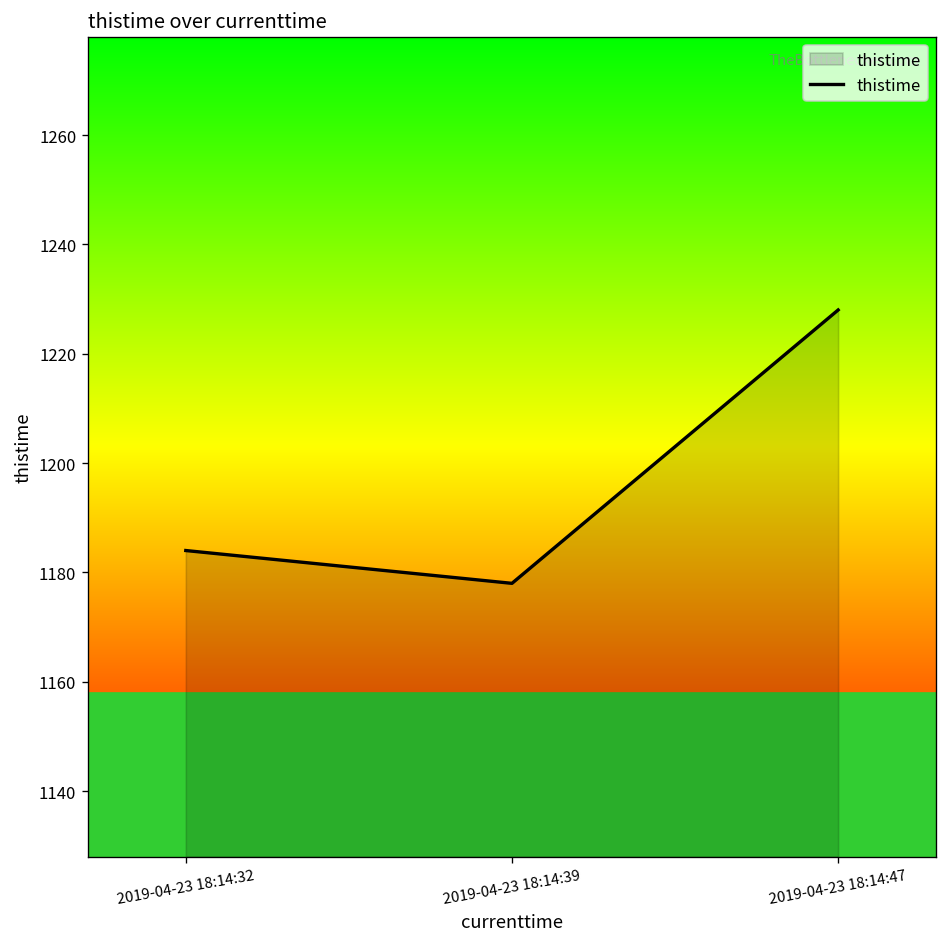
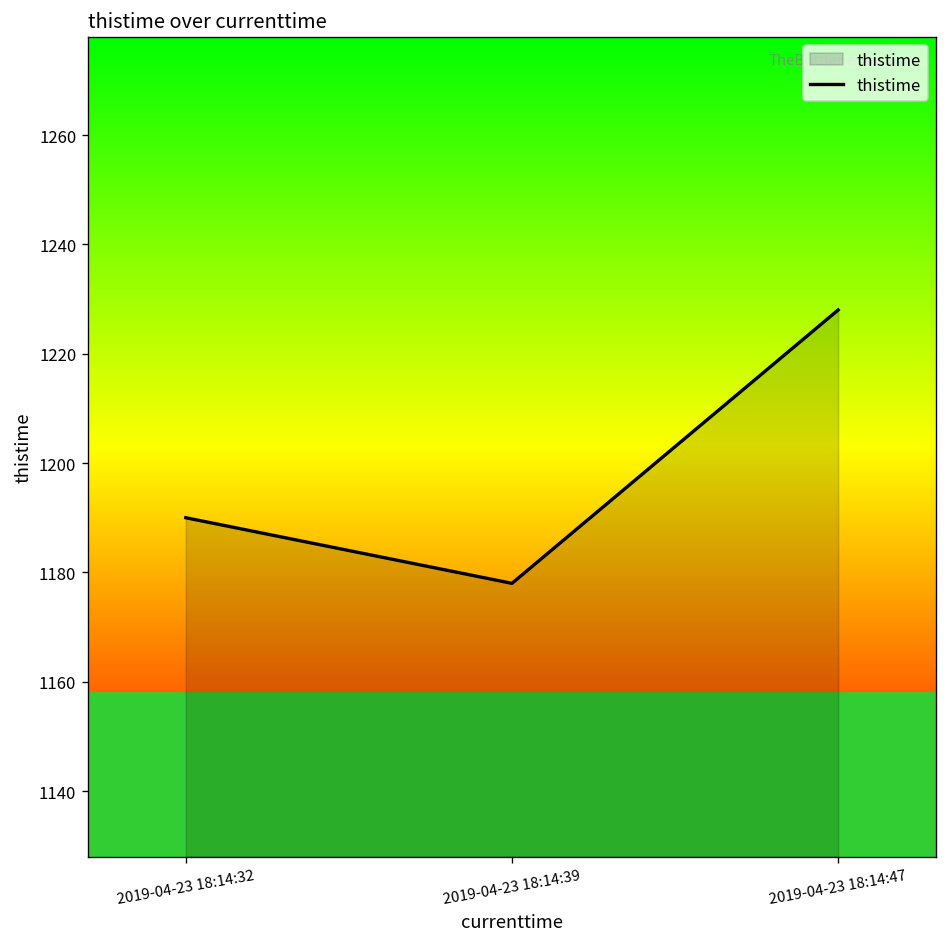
  {
-   "2019-04-23 18:14:32": 1184,
+   "2019-04-23 18:14:32": 1190,
    "2019-04-23 18:14:39": 1178,
    "2019-04-23 18:14:47": 1228
  }
